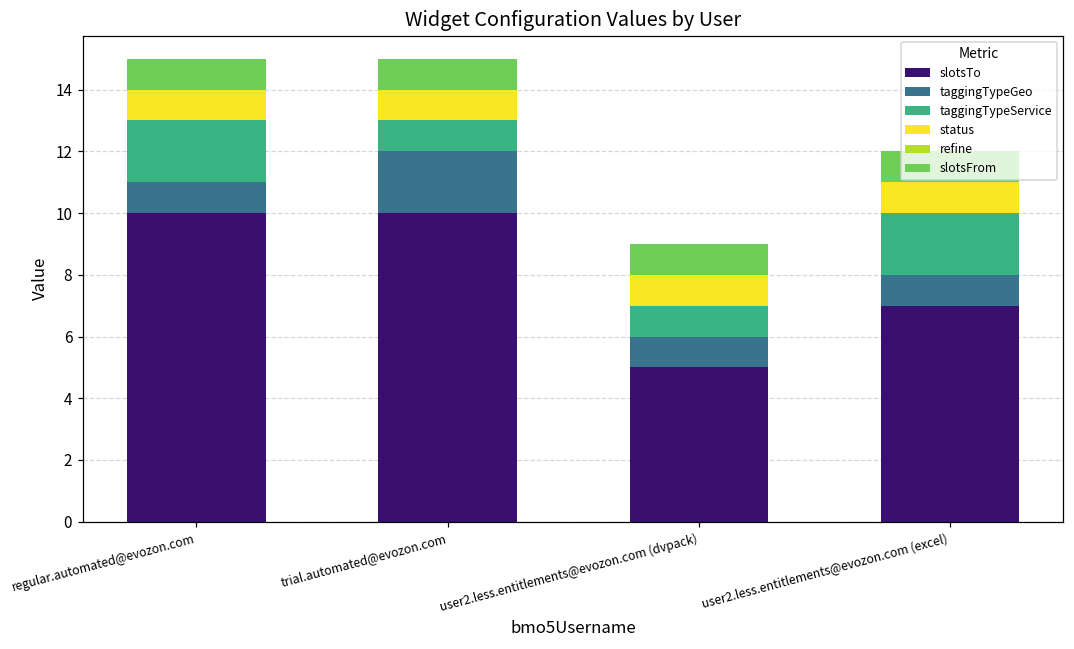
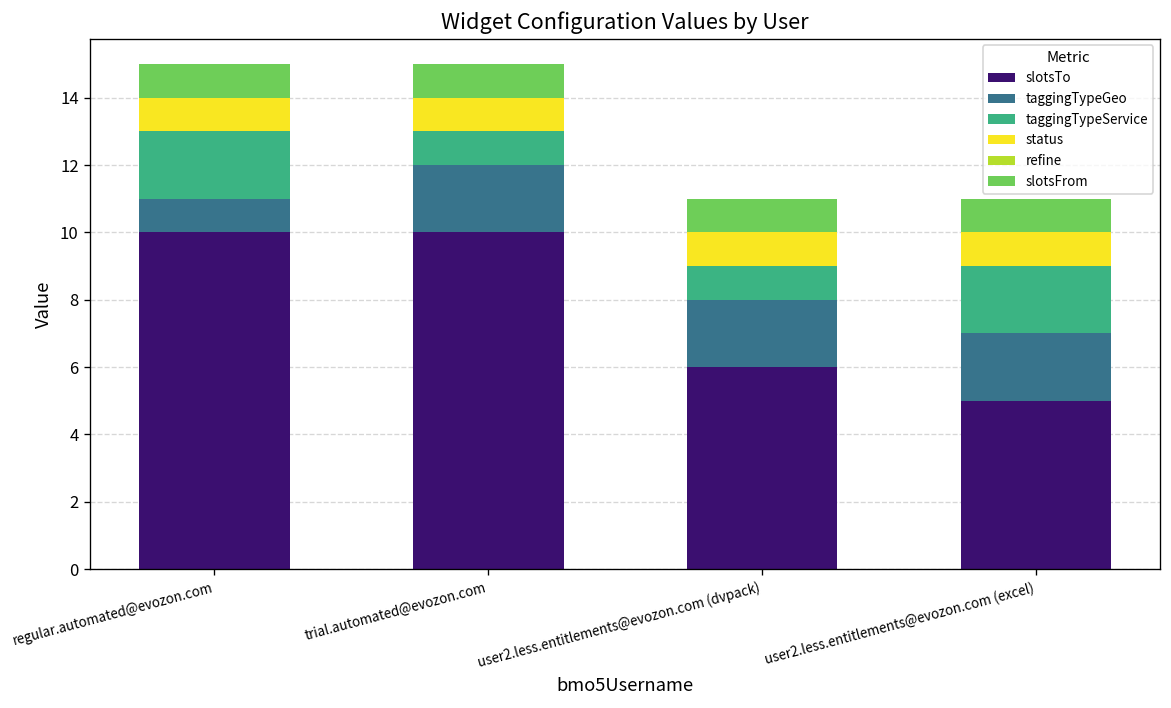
  {
    "slotsTo": {
      "regular.automated@evozon.com": 10,
      "trial.automated@evozon.com": 10,
-     "user2.less.entitlements@evozon.com (dvpack)": 5,
-     "user2.less.entitlements@evozon.com (excel)": 7
+     "user2.less.entitlements@evozon.com (dvpack)": 6,
+     "user2.less.entitlements@evozon.com (excel)": 5
    },
    "taggingTypeGeo": {
      "regular.automated@evozon.com": 1,
      "trial.automated@evozon.com": 2,
-     "user2.less.entitlements@evozon.com (dvpack)": 1,
-     "user2.less.entitlements@evozon.com (excel)": 1
+     "user2.less.entitlements@evozon.com (dvpack)": 2,
+     "user2.less.entitlements@evozon.com (excel)": 2
    },
    "taggingTypeService": {
      "regular.automated@evozon.com": 2,
      "trial.automated@evozon.com": 1,
      "user2.less.entitlements@evozon.com (dvpack)": 1,
      "user2.less.entitlements@evozon.com (excel)": 2
    },
    "slotsFrom": {
      "regular.automated@evozon.com": 1,
      "trial.automated@evozon.com": 1,
      "user2.less.entitlements@evozon.com (dvpack)": 1
    }
  }
